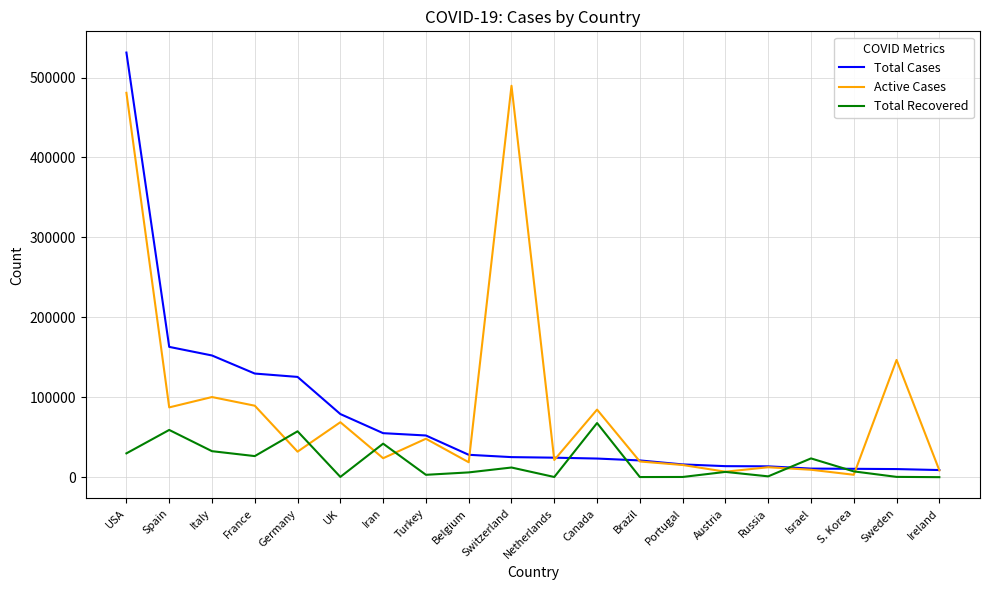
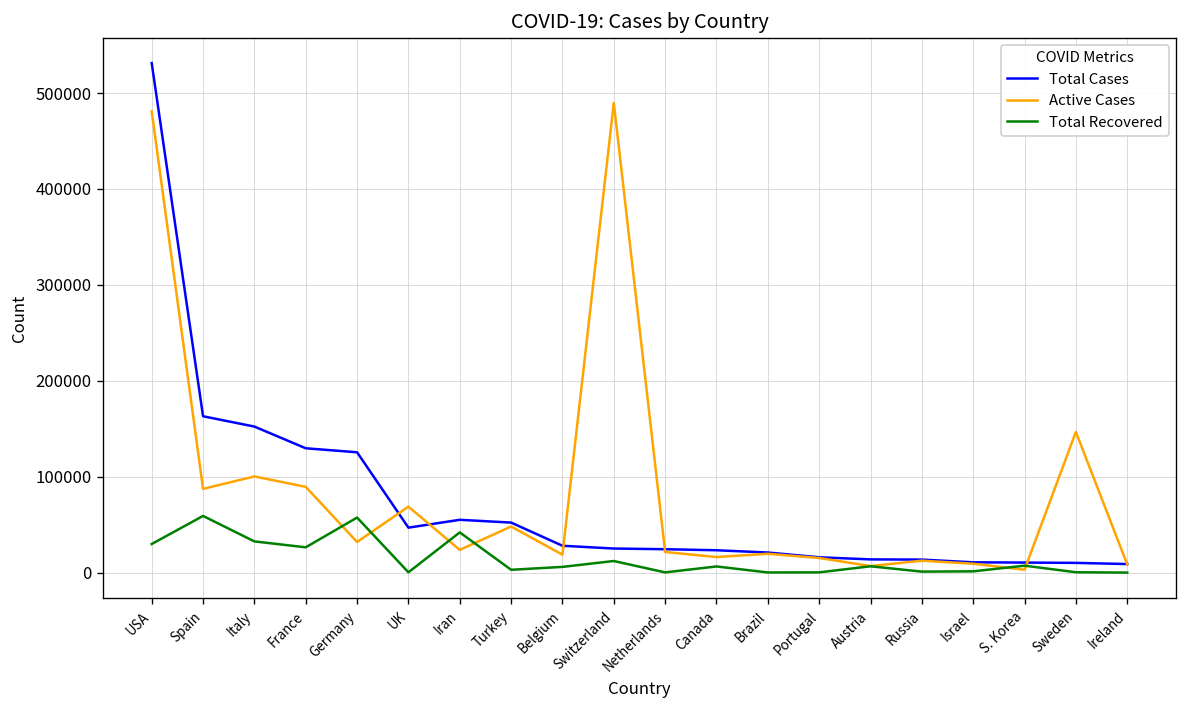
  {
    "Total Cases": {
      "USA": 530000,
      "Spain": 160000,
      "Italy": 150000,
      "France": 130000,
      "Germany": 130000,
-     "UK": 80000,
+     "UK": 50000,
      "Iran": 60000,
      "Turkey": 50000,
      "Belgium": 30000,
      "Switzerland": 30000,
      "Canada": 20000,
      "Austria": 10000,
      "S. Korea": 10000,
      "Sweden": 10000
    },
    "Active Cases": {
      "USA": 480000,
      "Spain": 90000,
      "Italy": 100000,
      "France": 90000,
      "Germany": 30000,
      "UK": 70000,
      "Iran": 20000,
      "Turkey": 50000,
      "Belgium": 20000,
      "Switzerland": 490000,
-     "Canada": 80000,
+     "Canada": 20000,
      "S. Korea": 0,
      "Sweden": 150000
    },
    "Total Recovered": {
      "USA": 30000,
      "Spain": 60000,
      "Italy": 30000,
      "France": 30000,
      "Germany": 60000,
      "UK": 0,
      "Iran": 40000,
      "Turkey": 0,
      "Belgium": 10000,
      "Switzerland": 10000,
      "Netherlands": 0,
-     "Canada": 70000,
+     "Canada": 10000,
      "Brazil": 0,
      "Portugal": 0,
      "Russia": 0,
-     "Israel": 20000,
+     "Israel": 0,
      "S. Korea": 10000,
      "Sweden": 0,
      "Ireland": 0
    }
  }
